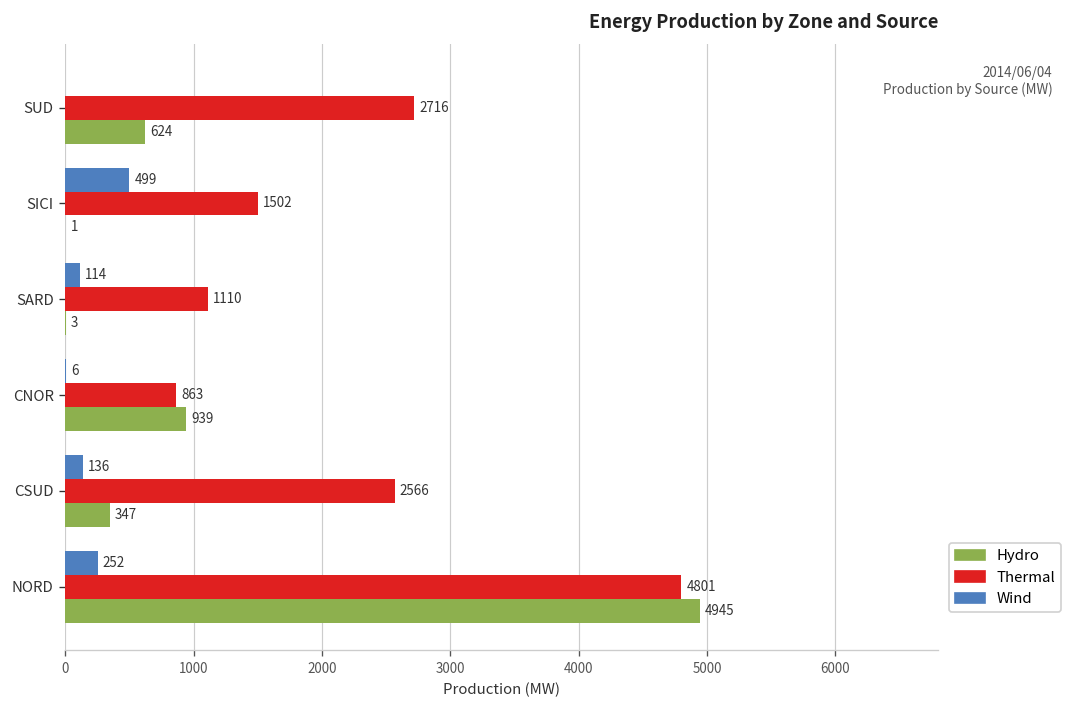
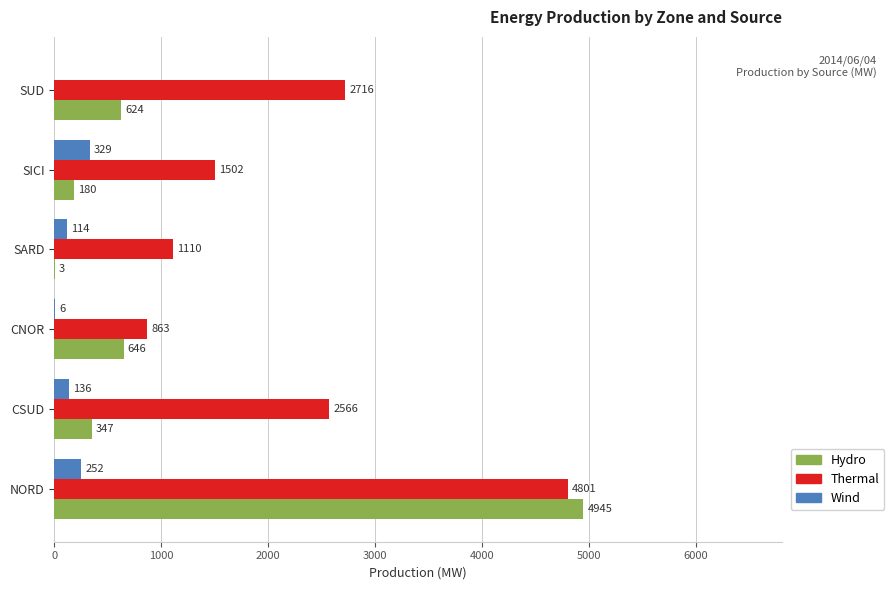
  {
    "Hydro": {
      "SUD": 624,
-     "SICI": 1,
+     "SICI": 180,
      "SARD": 3,
-     "CNOR": 939,
+     "CNOR": 646,
      "CSUD": 347,
      "NORD": 4945
    },
    "Thermal": {
      "SUD": 2716,
      "SICI": 1502,
      "SARD": 1110,
      "CNOR": 863,
      "CSUD": 2566,
      "NORD": 4801
    },
    "Wind": {
-     "SICI": 499,
+     "SICI": 329,
      "SARD": 114,
      "CNOR": 6,
      "CSUD": 136,
      "NORD": 252
    }
  }
